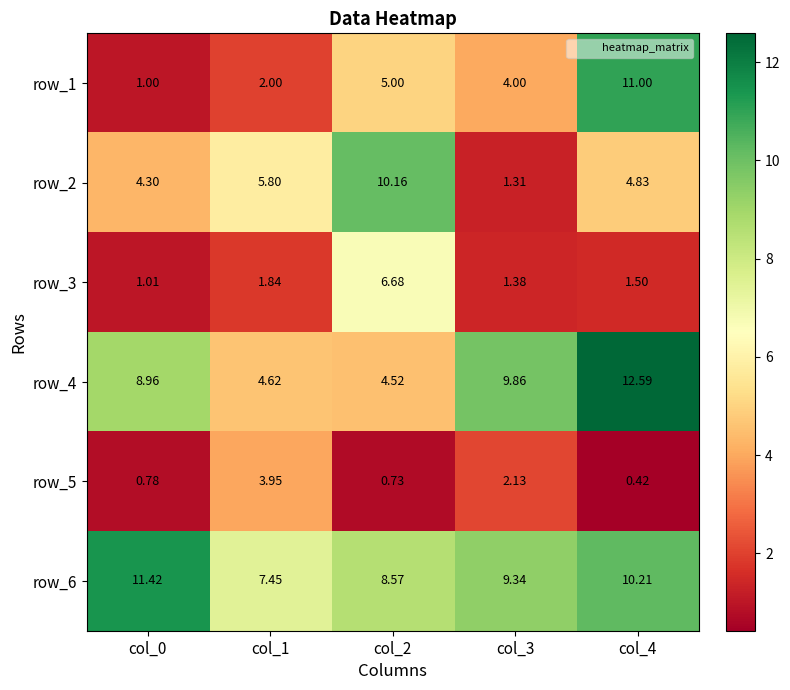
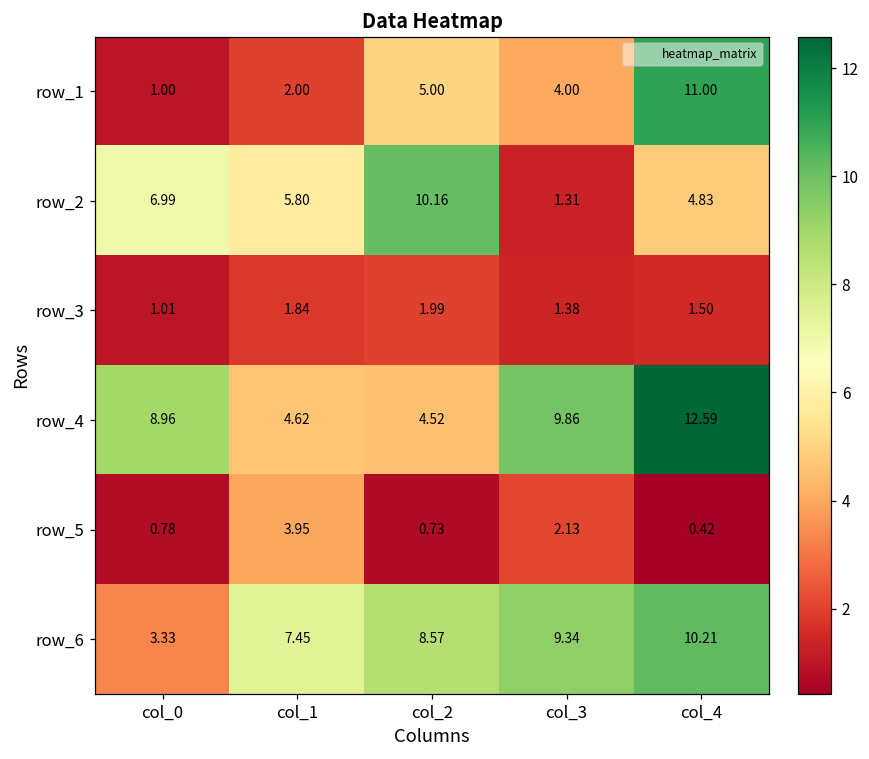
  {
    "row_1": {
      "col_0": 1.00,
      "col_1": 2.00,
      "col_2": 5.00,
      "col_3": 4.00,
      "col_4": 11.00
    },
    "row_2": {
-     "col_0": 4.30,
+     "col_0": 6.99,
      "col_1": 5.80,
      "col_2": 10.16,
      "col_3": 1.31,
      "col_4": 4.83
    },
    "row_3": {
      "col_0": 1.01,
      "col_1": 1.84,
-     "col_2": 6.68,
+     "col_2": 1.99,
      "col_3": 1.38,
      "col_4": 1.50
    },
    "row_4": {
      "col_0": 8.96,
      "col_1": 4.62,
      "col_2": 4.52,
      "col_3": 9.86,
      "col_4": 12.59
    },
    "row_5": {
      "col_0": 0.78,
      "col_1": 3.95,
      "col_2": 0.73,
      "col_3": 2.13,
      "col_4": 0.42
    },
    "row_6": {
-     "col_0": 11.42,
+     "col_0": 3.33,
      "col_1": 7.45,
      "col_2": 8.57,
      "col_3": 9.34,
      "col_4": 10.21
    }
  }
